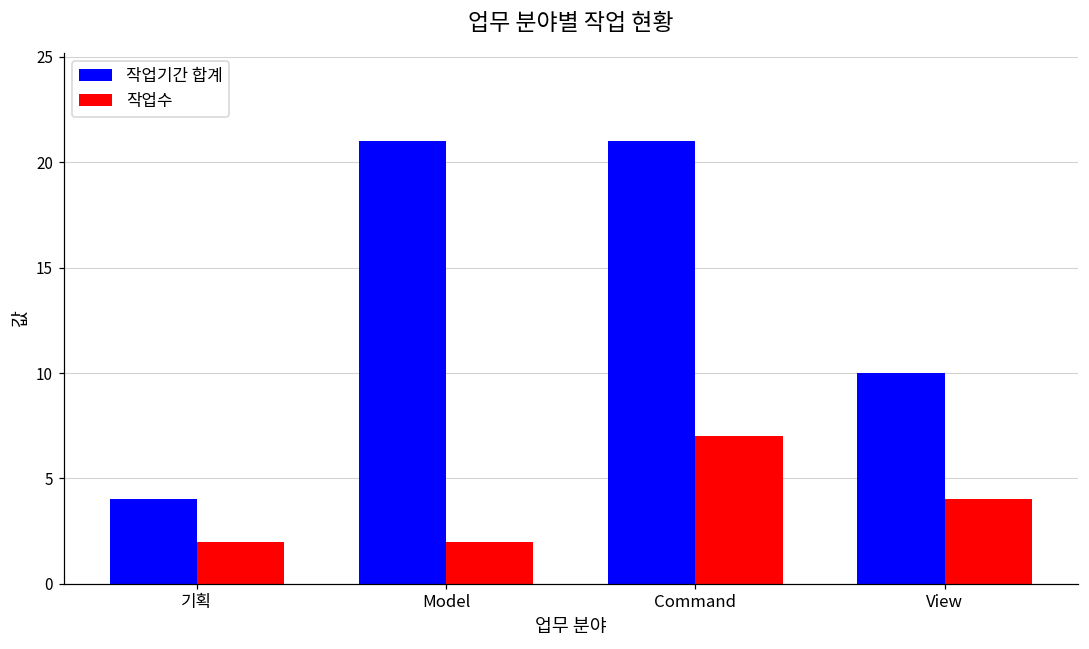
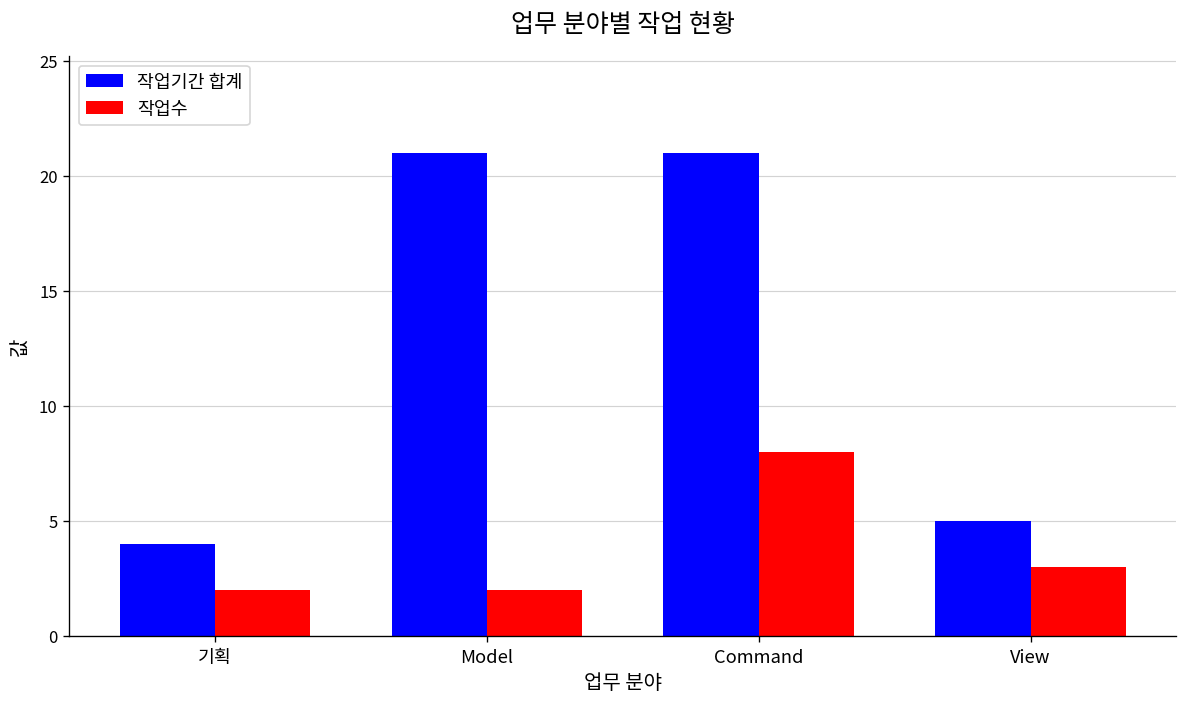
  {
    "작업기간 합계": {
      "기획": 4,
      "Model": 21,
      "Command": 21,
-     "View": 10
+     "View": 5
    },
    "작업수": {
      "기획": 2,
      "Model": 2,
-     "Command": 7,
-     "View": 4
+     "Command": 8,
+     "View": 3
    }
  }
